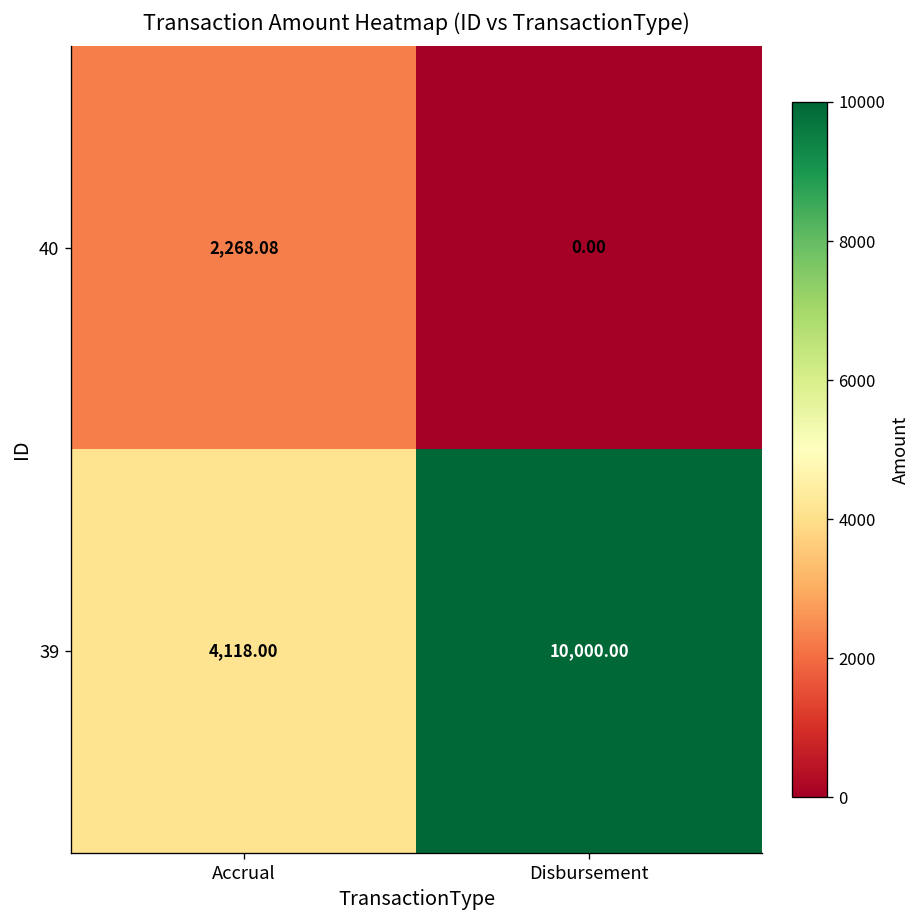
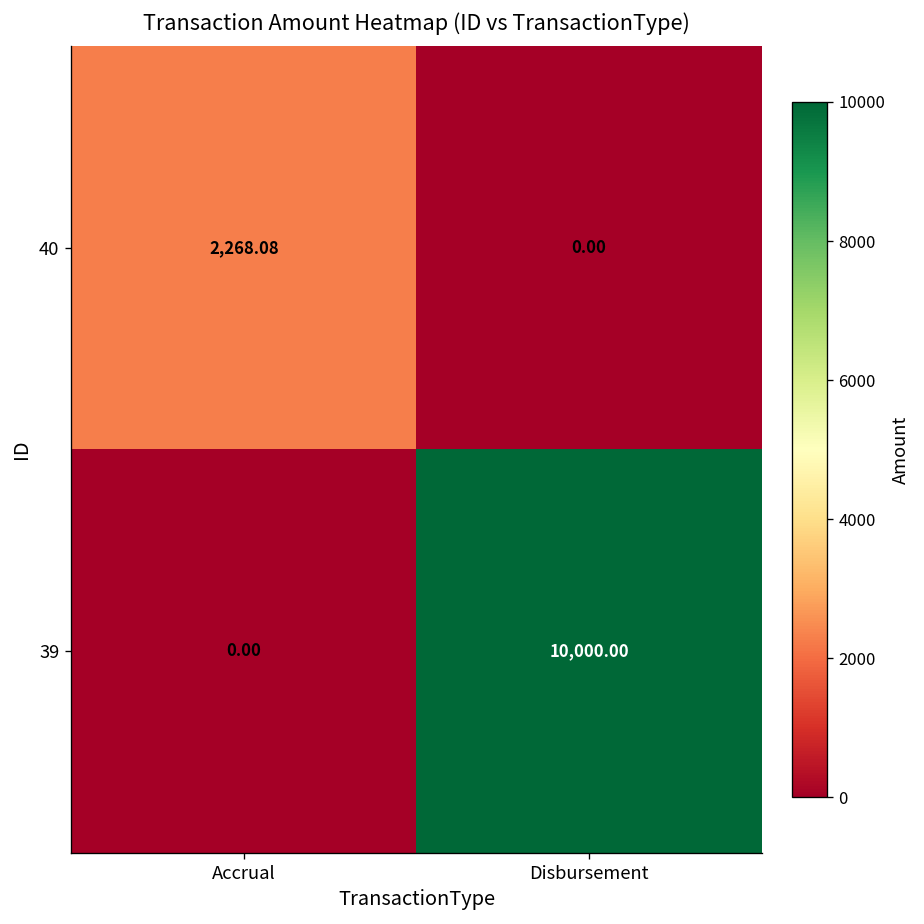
  {
    "40": {
      "Accrual": "2,268.08",
      "Disbursement": "0.00"
    },
    "39": {
-     "Accrual": "4,118.00",
+     "Accrual": "0.00",
      "Disbursement": "10,000.00"
    }
  }
